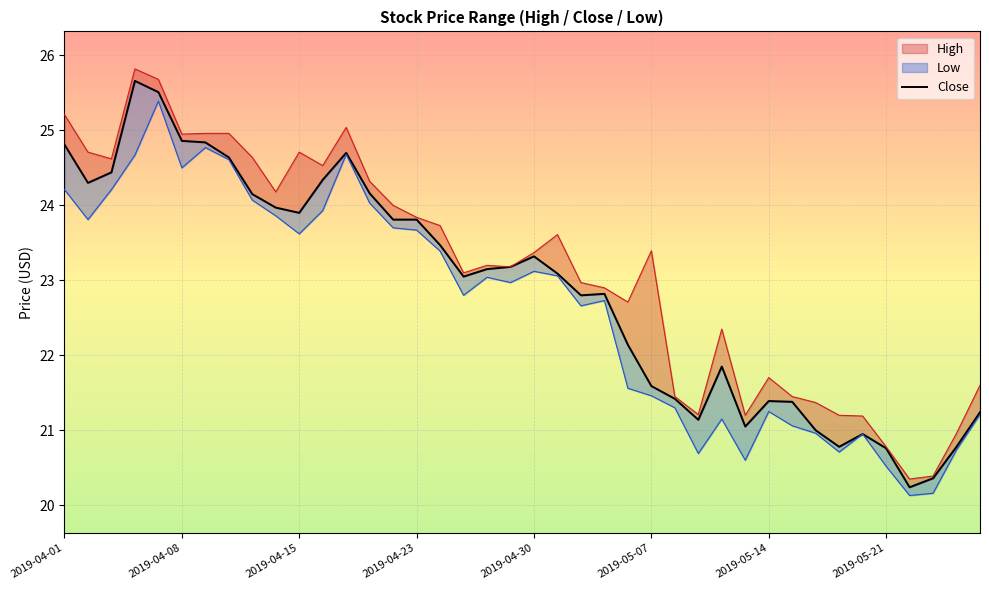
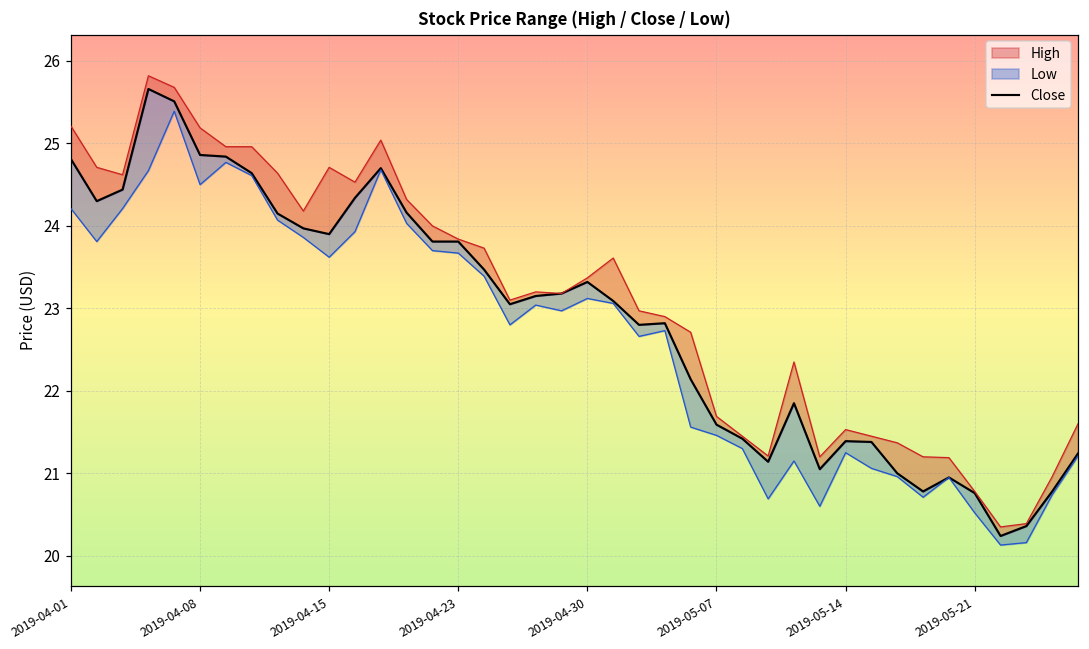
  {
    "High": {
      "2019-04-01": 25.2,
-     "2019-04-08": 25.0,
+     "2019-04-08": 25.2,
      "2019-04-15": 24.7,
      "2019-04-30": 23.4,
-     "2019-05-07": 23.4,
-     "2019-05-14": 21.7
+     "2019-05-07": 21.7,
+     "2019-05-14": 21.5
    }
  }
